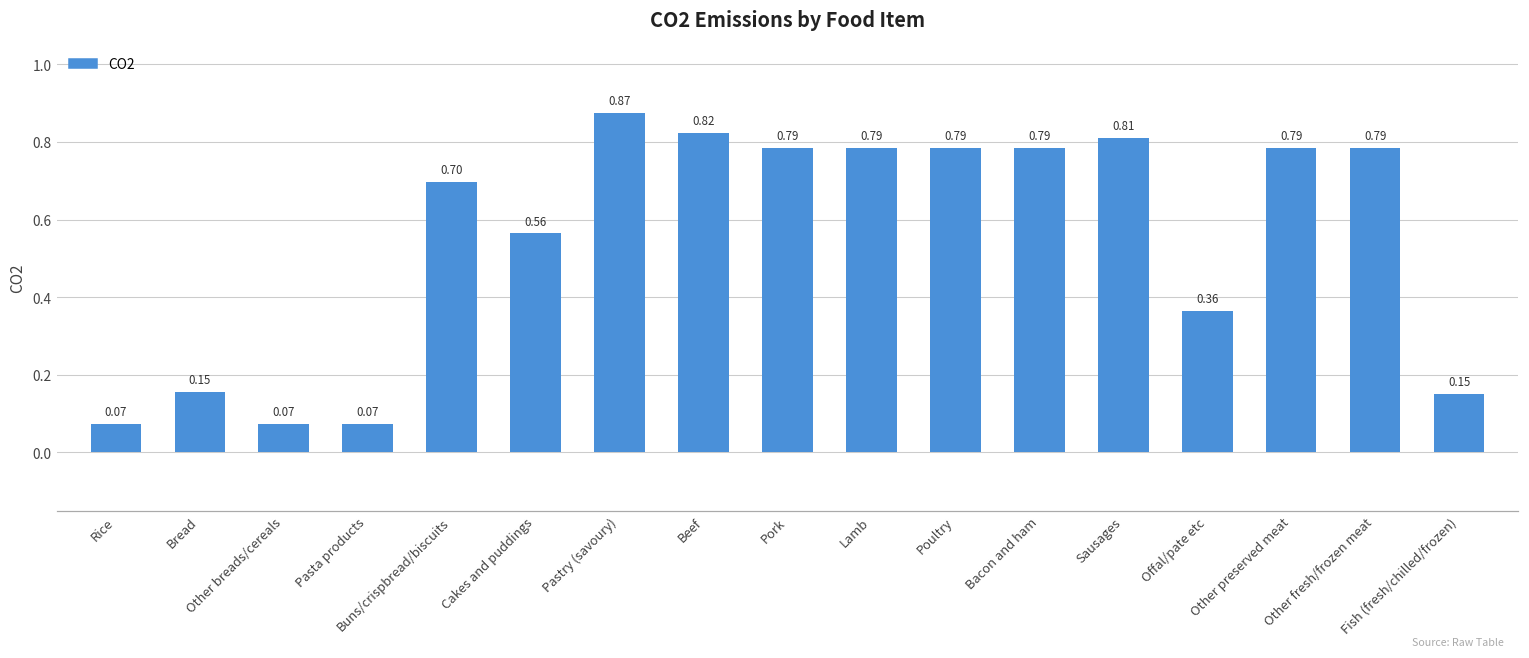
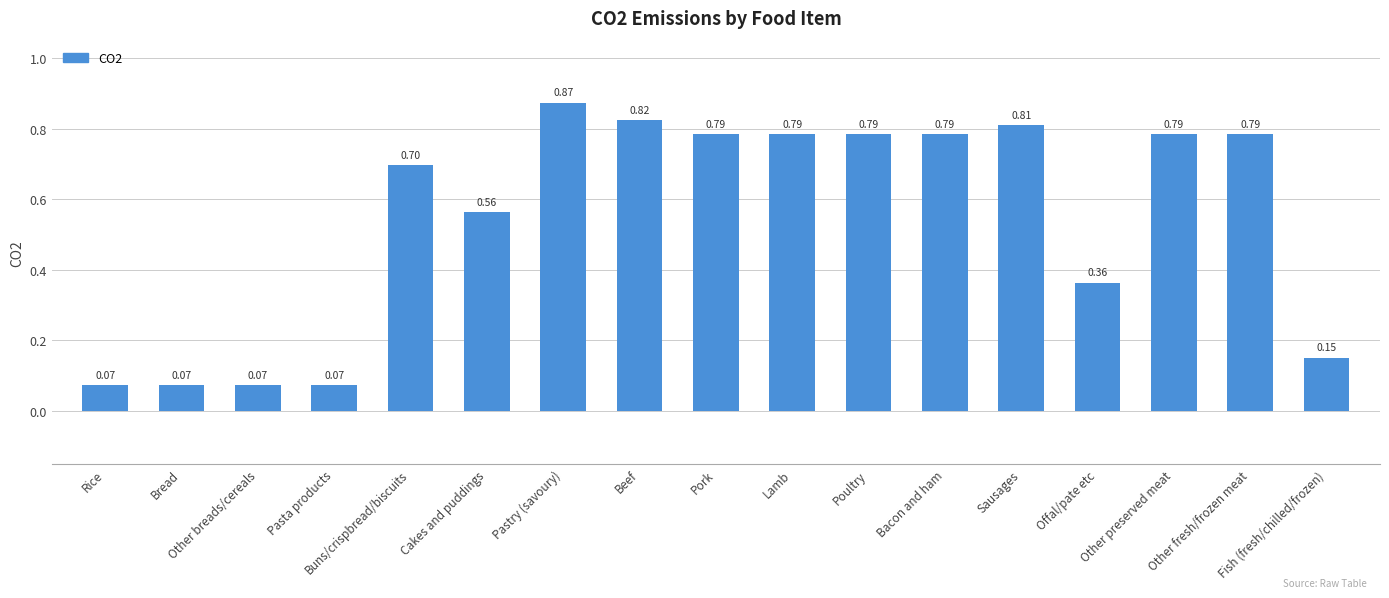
  {
    "Rice": 0.07,
-   "Bread": 0.15,
+   "Bread": 0.07,
    "Other breads/cereals": 0.07,
    "Pasta products": 0.07,
    "Buns/crispbread/biscuits": 0.70,
    "Cakes and puddings": 0.56,
    "Pastry (savoury)": 0.87,
    "Beef": 0.82,
    "Pork": 0.79,
    "Lamb": 0.79,
    "Poultry": 0.79,
    "Bacon and ham": 0.79,
    "Sausages": 0.81,
    "Offal/pate etc": 0.36,
    "Other preserved meat": 0.79,
    "Other fresh/frozen meat": 0.79,
    "Fish (fresh/chilled/frozen)": 0.15
  }
